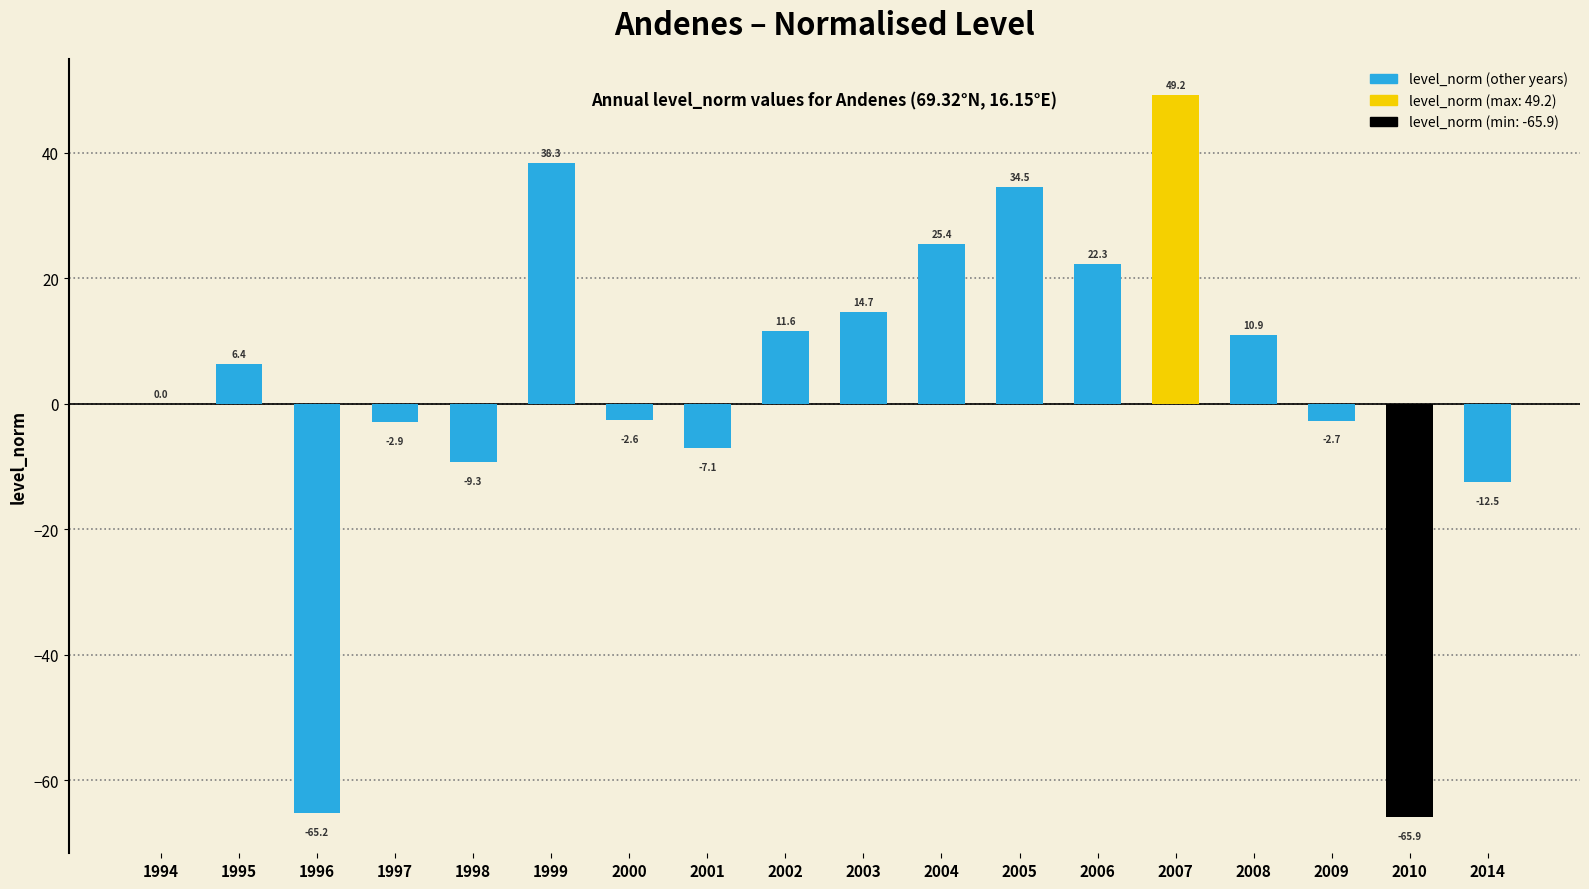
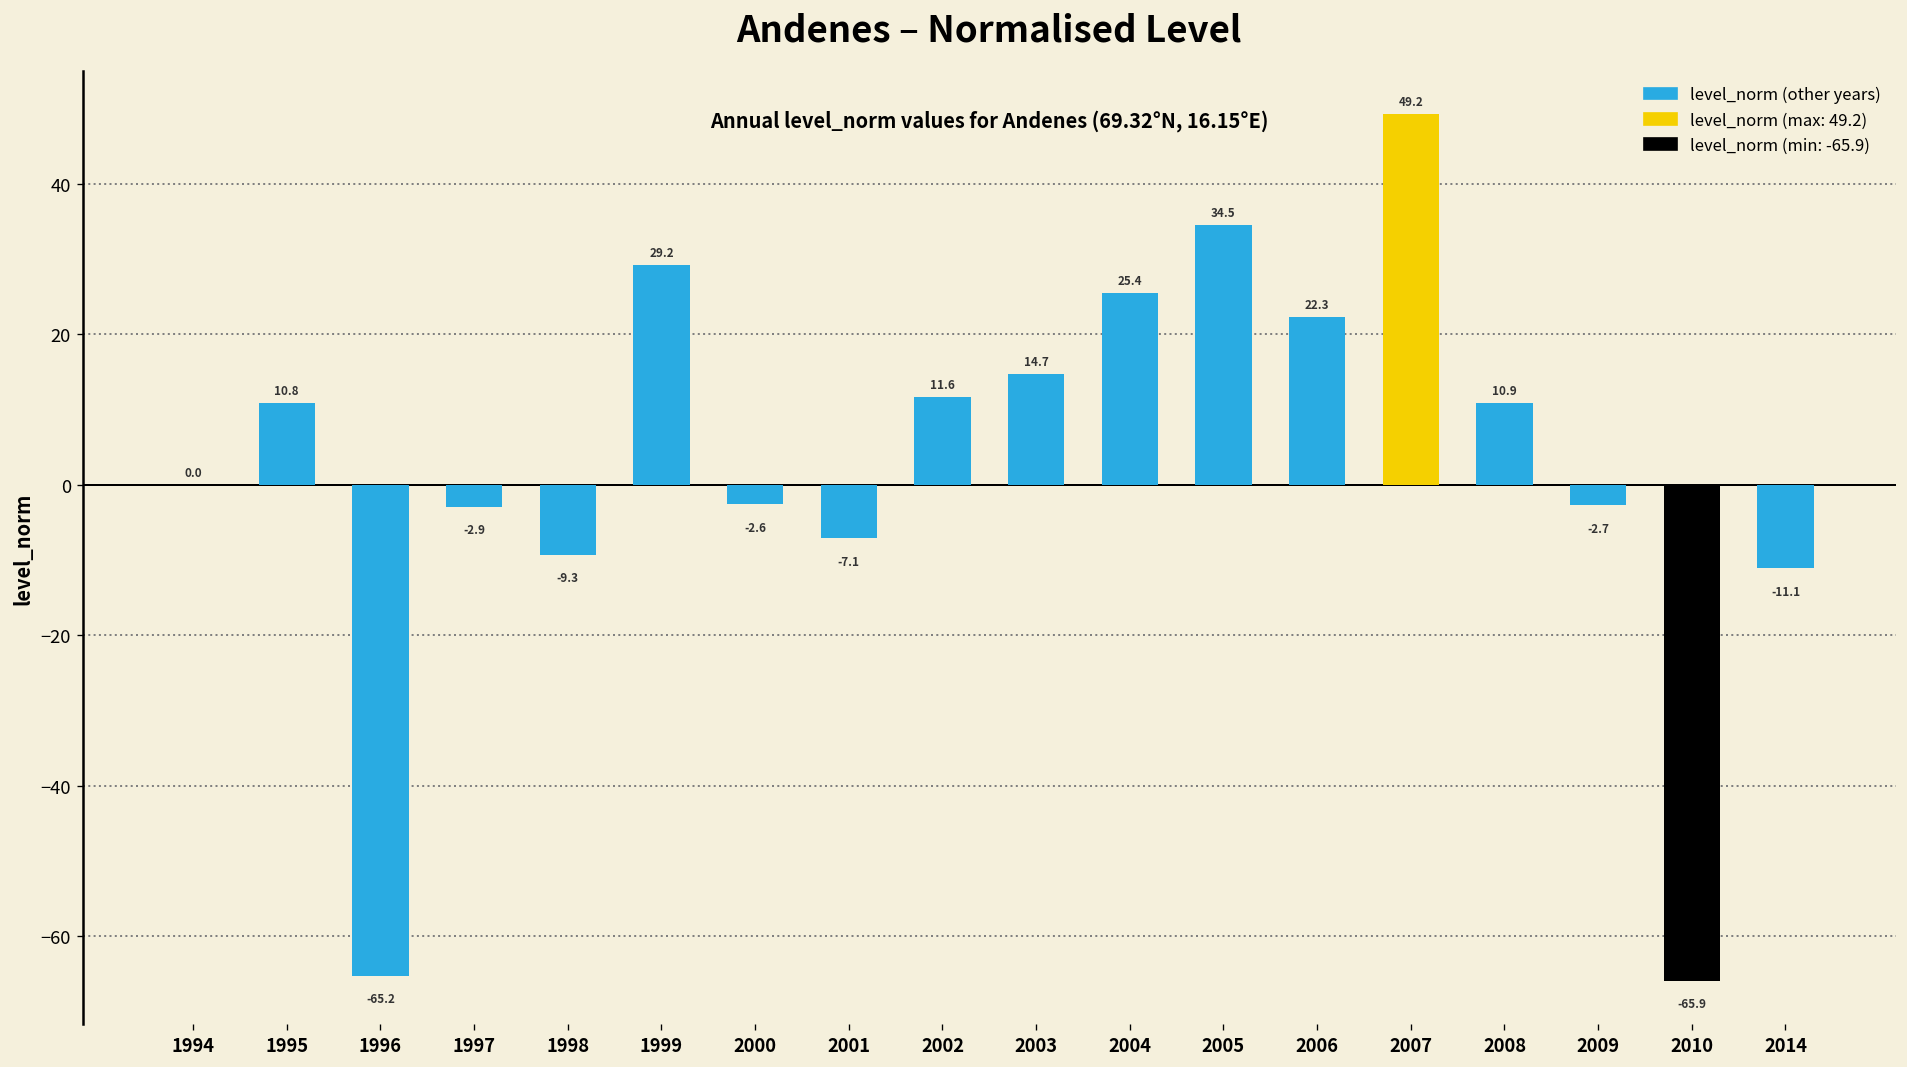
  {
    "1994": 0.0,
-   "1995": 6.4,
+   "1995": 10.8,
    "1996": -65.2,
    "1997": -2.9,
    "1998": -9.3,
-   "1999": 38.3,
+   "1999": 29.2,
    "2000": -2.6,
    "2001": -7.1,
    "2002": 11.6,
    "2003": 14.7,
    "2004": 25.4,
    "2005": 34.5,
    "2006": 22.3,
    "2007": 49.2,
    "2008": 10.9,
    "2009": -2.7,
    "2010": -65.9,
-   "2014": -12.5
+   "2014": -11.1
  }
